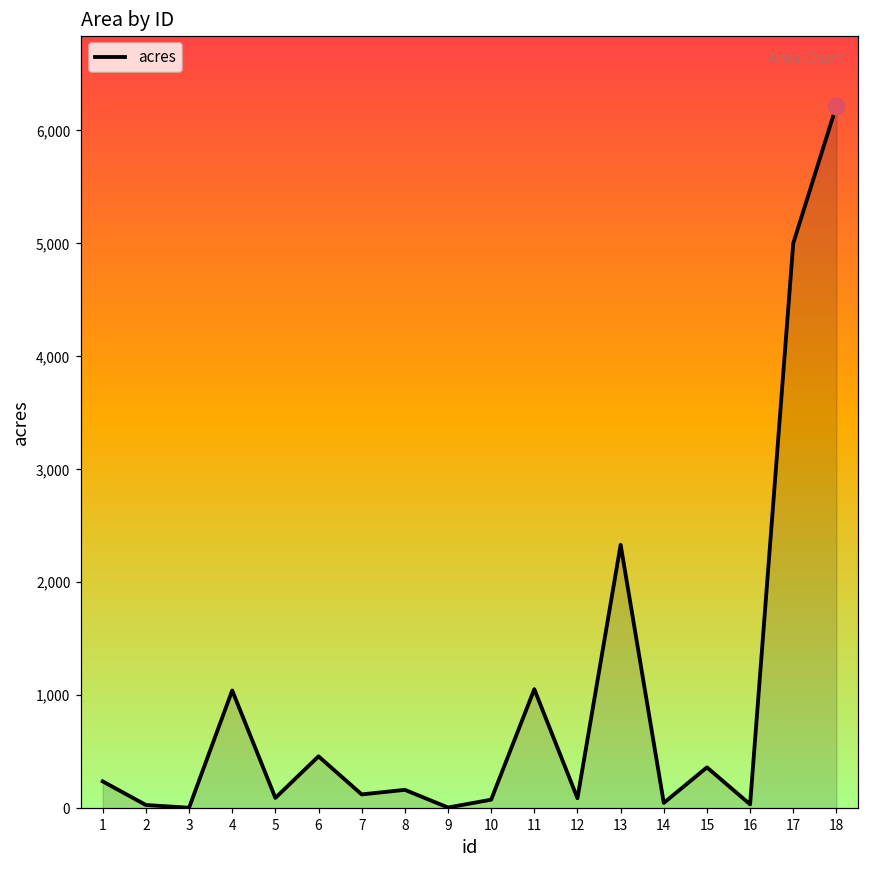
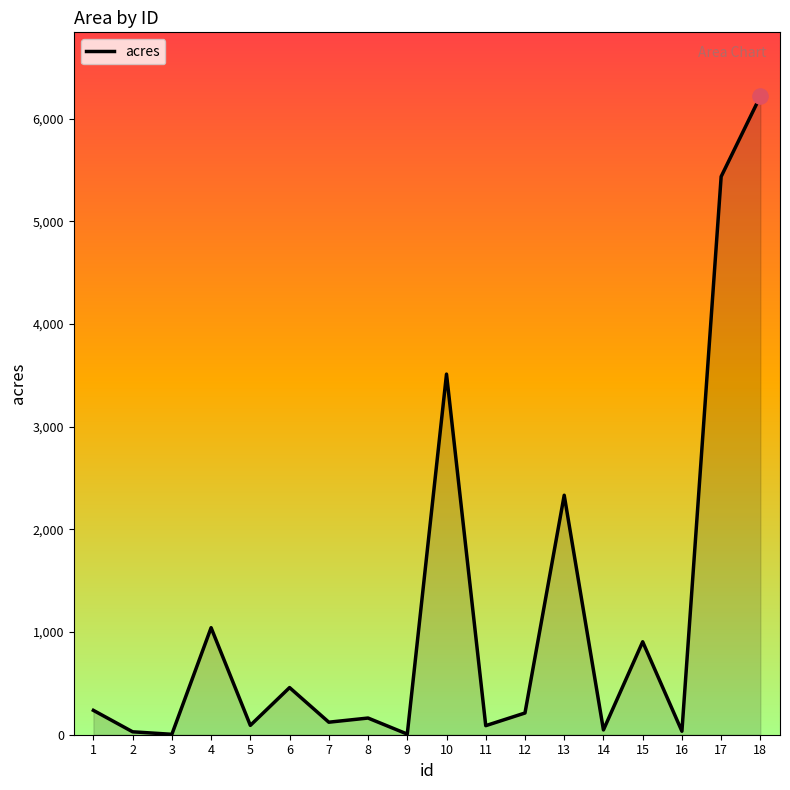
  {
    "acres": {
      "1": "240",
      "2": "30",
      "3": "0",
      "4": "1,040",
      "5": "90",
      "6": "460",
      "7": "120",
      "8": "160",
      "9": "10",
-     "10": "80",
-     "11": "1,050",
-     "12": "90",
+     "10": "3,510",
+     "11": "90",
+     "12": "210",
      "13": "2,330",
      "14": "50",
-     "15": "360",
+     "15": "910",
      "16": "30",
-     "17": "5,000"
+     "17": "5,440"
    }
  }
